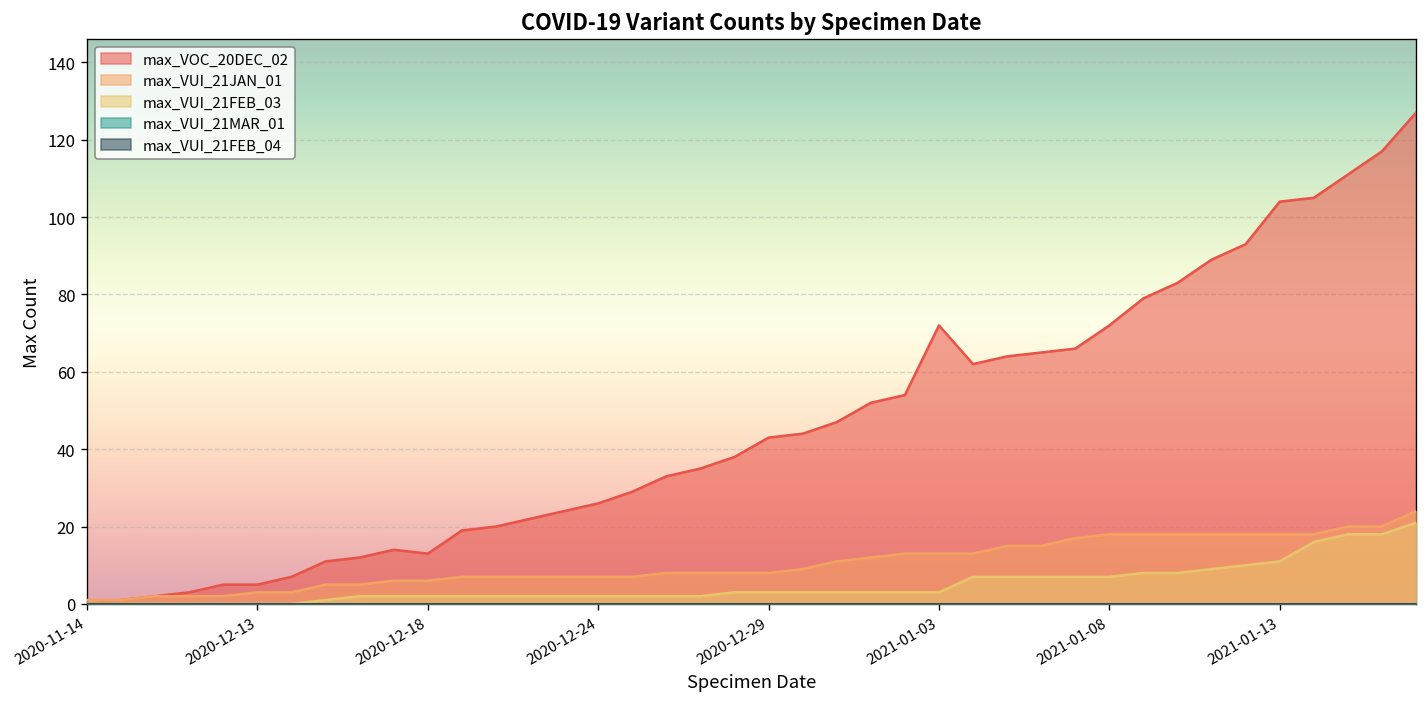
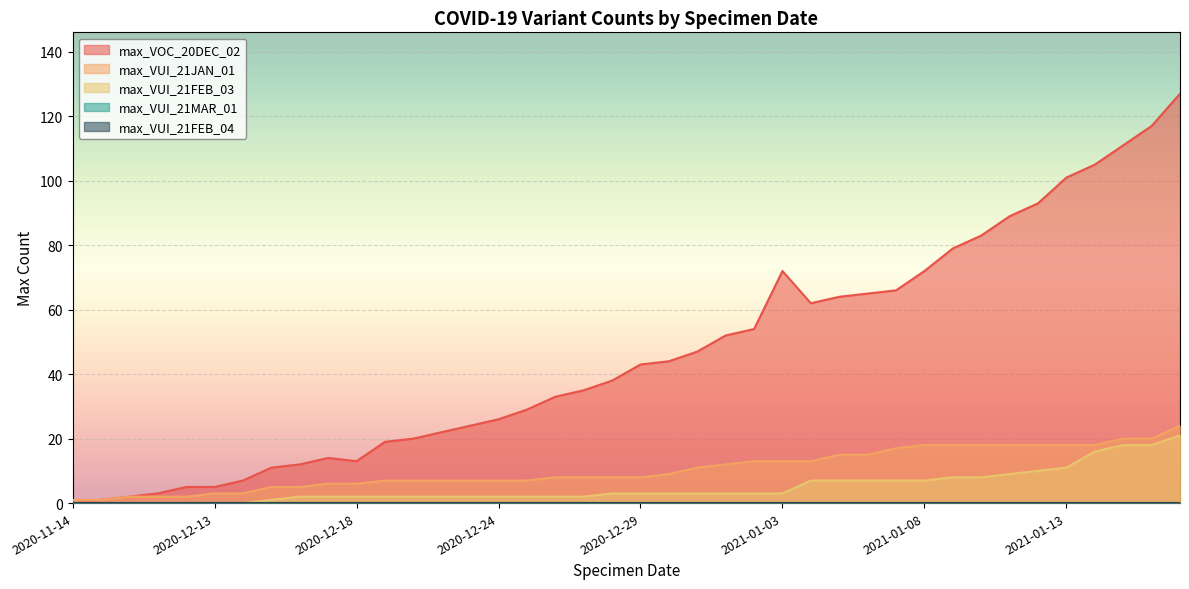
  {
    "max_VOC_20DEC_02": {
      "2020-12-13": 5,
      "2020-12-18": 13,
      "2020-12-24": 26,
      "2020-12-29": 43,
      "2021-01-03": 72,
      "2021-01-08": 72,
-     "2021-01-13": 104
+     "2021-01-13": 101
    },
    "max_VUI_21FEB_04": {
      "2020-12-18": 0,
      "2020-12-24": 0,
      "2020-12-29": 0,
      "2021-01-03": 0,
      "2021-01-08": 0,
      "2021-01-13": 0
    }
  }
